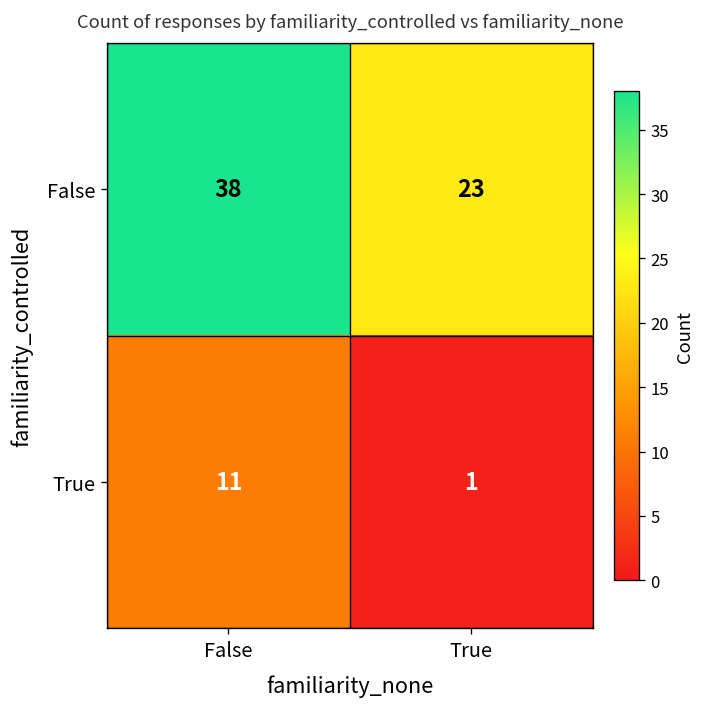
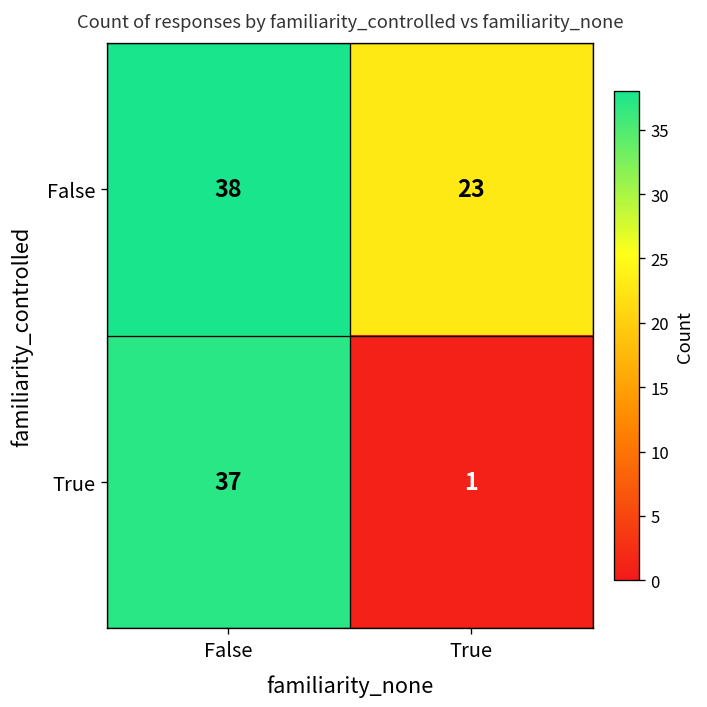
  {
    "False": {
      "False": 38,
      "True": 23
    },
    "True": {
-     "False": 11,
+     "False": 37,
      "True": 1
    }
  }
